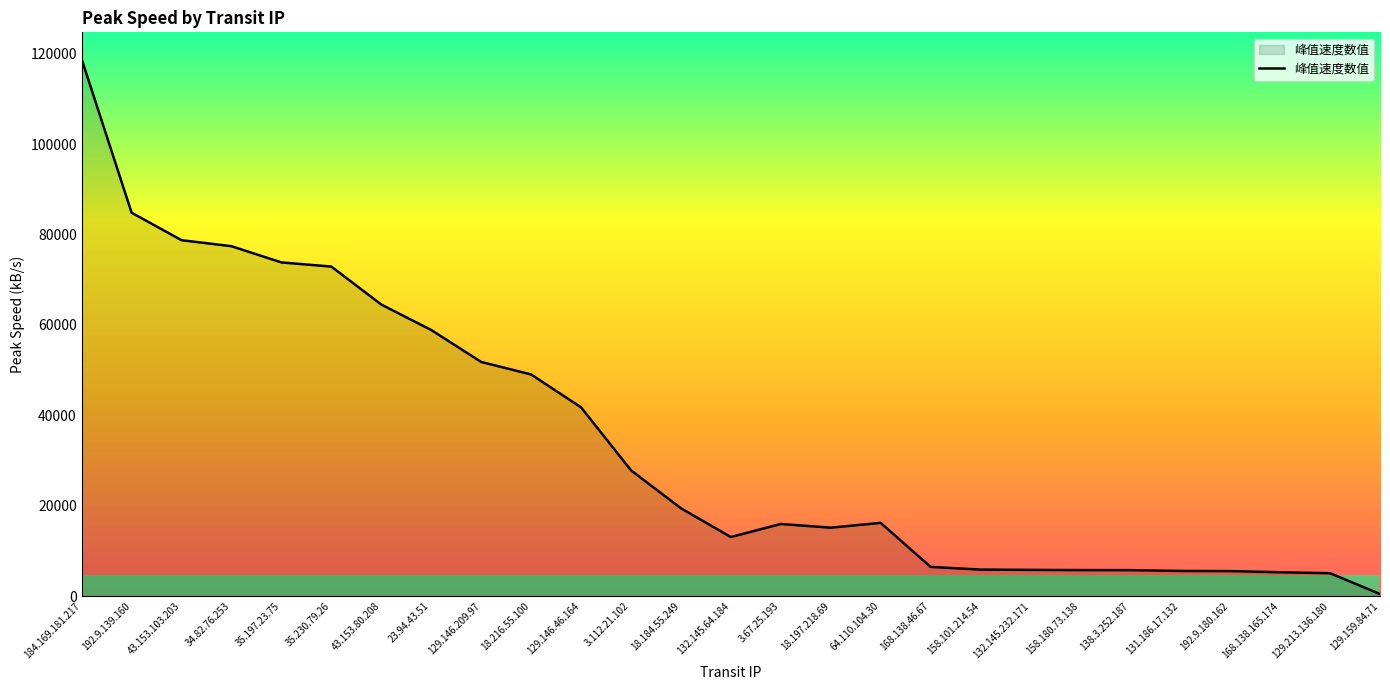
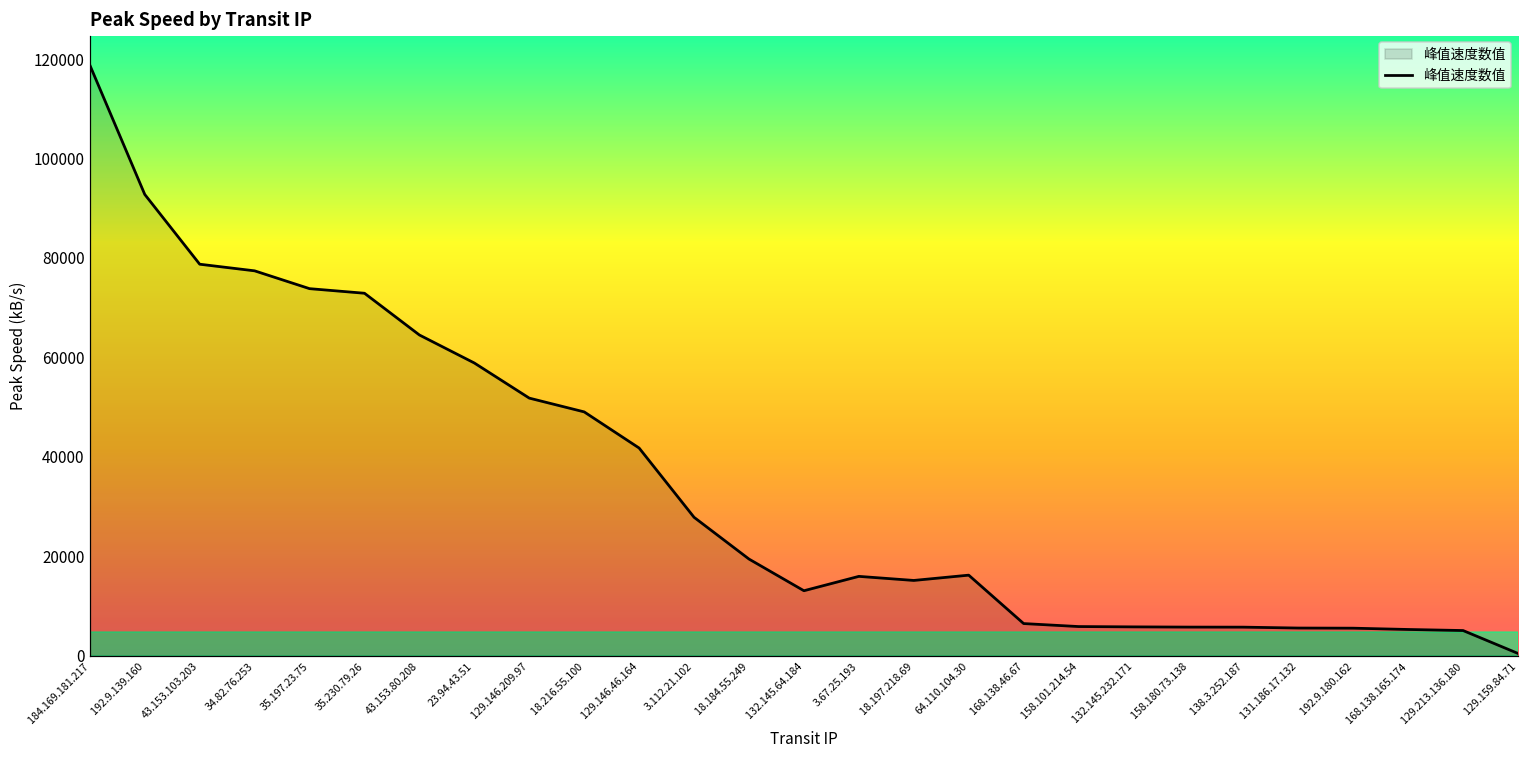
  {
    "184.169.181.217": 119000,
-   "192.9.139.160": 85000,
+   "192.9.139.160": 93000,
    "43.153.103.203": 79000,
    "34.82.76.253": 77000,
    "35.197.23.75": 74000,
    "35.230.79.26": 73000,
    "43.153.80.208": 65000,
    "23.94.43.51": 59000,
    "129.146.209.97": 52000,
    "18.216.55.100": 49000,
    "129.146.46.164": 42000,
    "3.112.21.102": 28000,
    "18.184.55.249": 19000,
    "132.145.64.184": 13000,
    "3.67.25.193": 16000,
    "18.197.218.69": 15000,
    "64.110.104.30": 16000,
    "168.138.46.67": 6000,
    "158.101.214.54": 6000,
    "132.145.232.171": 6000,
    "158.180.73.138": 6000,
    "138.3.252.187": 6000,
    "131.186.17.132": 6000,
    "192.9.180.162": 6000,
    "168.138.165.174": 5000,
    "129.213.136.180": 5000
  }
